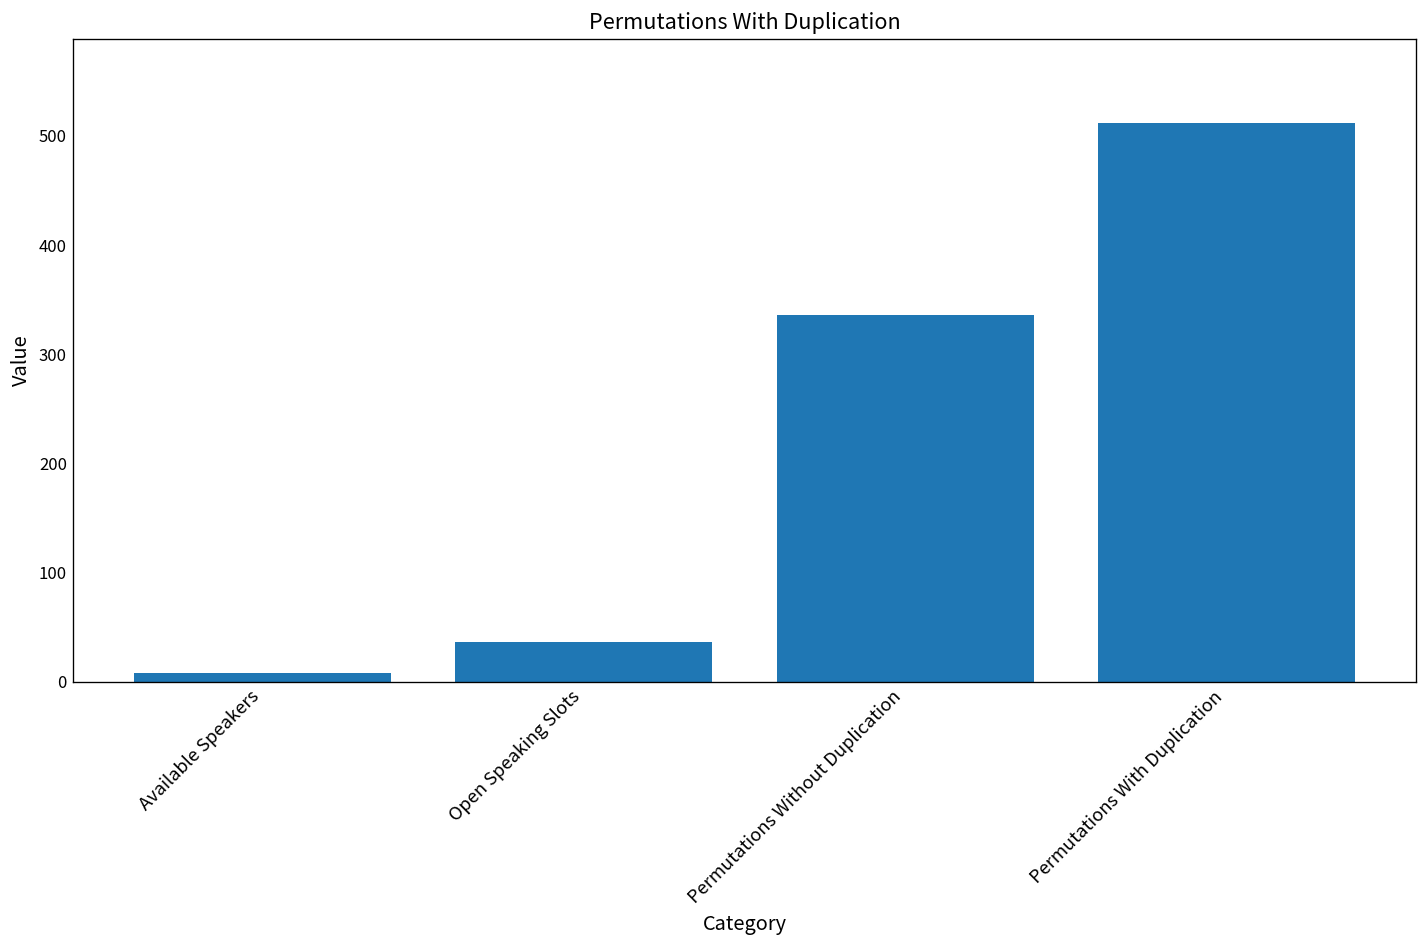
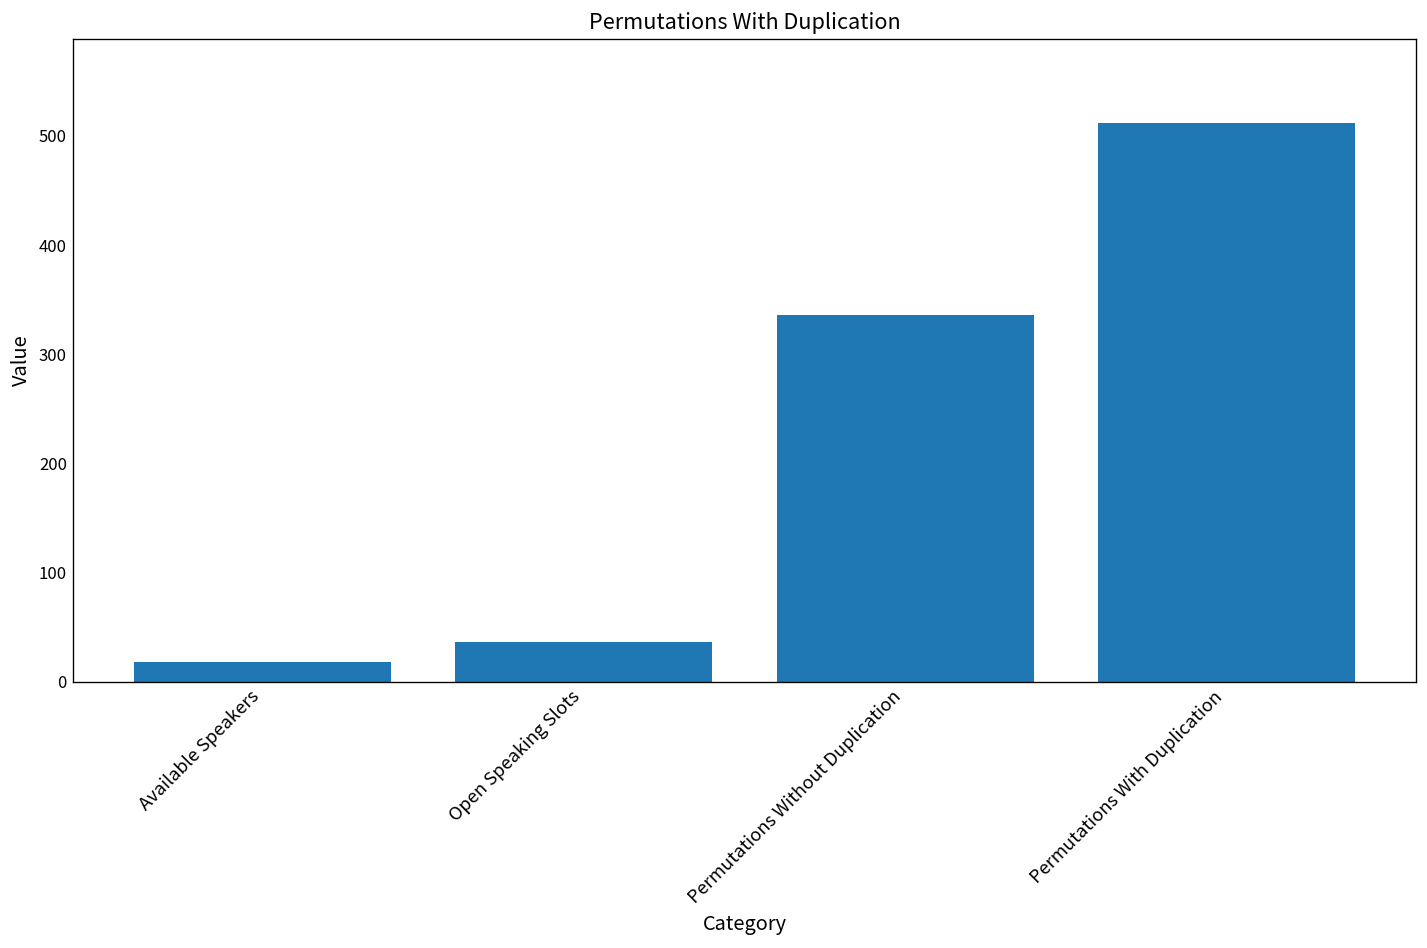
  {
-   "Available Speakers": 10,
+   "Available Speakers": 20,
    "Open Speaking Slots": 40,
    "Permutations Without Duplication": 340,
    "Permutations With Duplication": 510
  }
